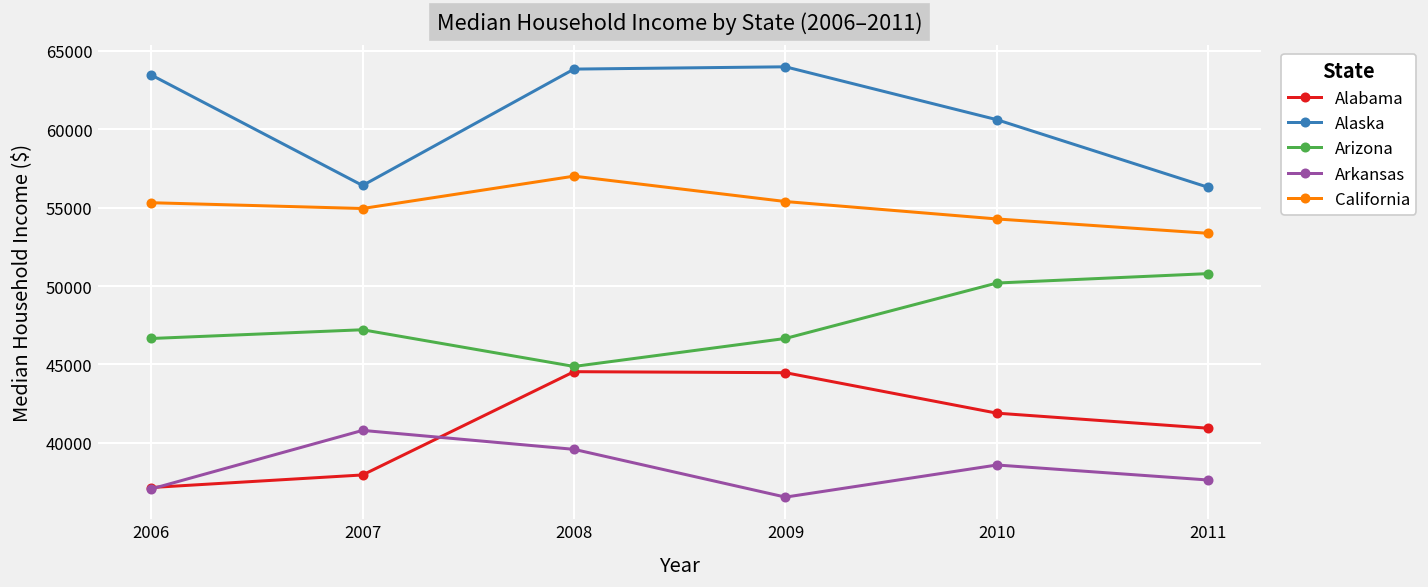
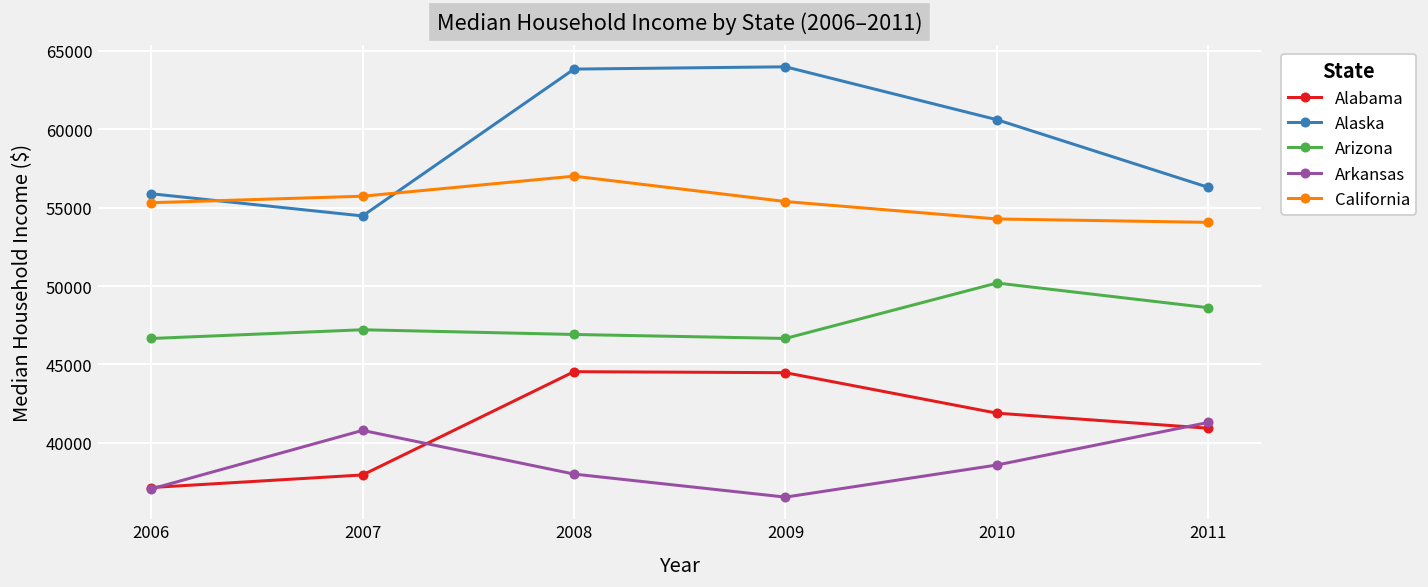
  {
    "Alabama": {
      "2007": 38000,
      "2008": 44500,
      "2009": 44500,
      "2010": 41900,
      "2011": 40900
    },
    "Alaska": {
-     "2006": 63500,
-     "2007": 56400,
+     "2006": 55900,
+     "2007": 54500,
      "2008": 63800,
      "2009": 64000,
      "2010": 60600,
      "2011": 56300
    },
    "Arizona": {
      "2006": 46700,
      "2007": 47200,
-     "2008": 44900,
+     "2008": 46900,
      "2009": 46700,
      "2010": 50200,
-     "2011": 50800
+     "2011": 48600
    },
    "Arkansas": {
      "2007": 40800,
-     "2008": 39600,
+     "2008": 38000,
      "2009": 36500,
      "2010": 38600,
-     "2011": 37600
+     "2011": 41300
    },
    "California": {
      "2006": 55300,
-     "2007": 54900,
+     "2007": 55700,
      "2008": 57000,
      "2009": 55400,
      "2010": 54300,
-     "2011": 53400
+     "2011": 54100
    }
  }
